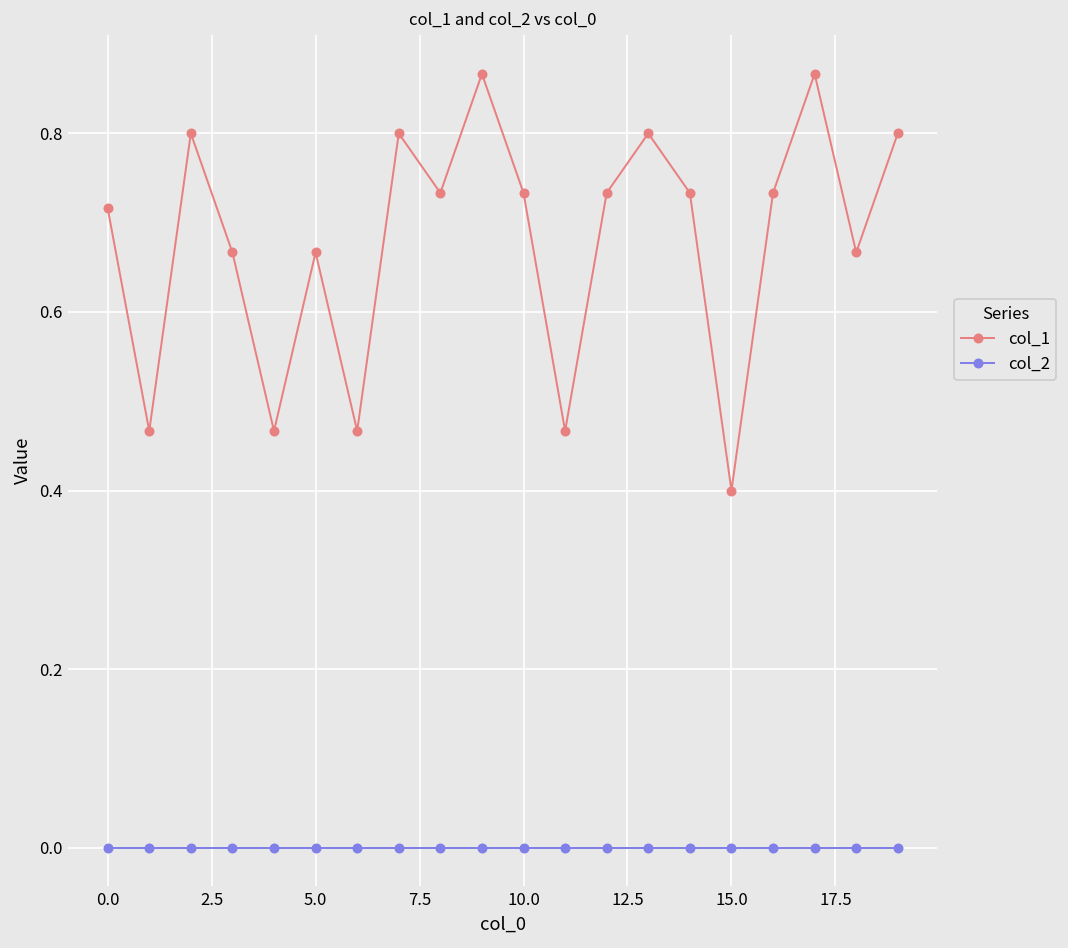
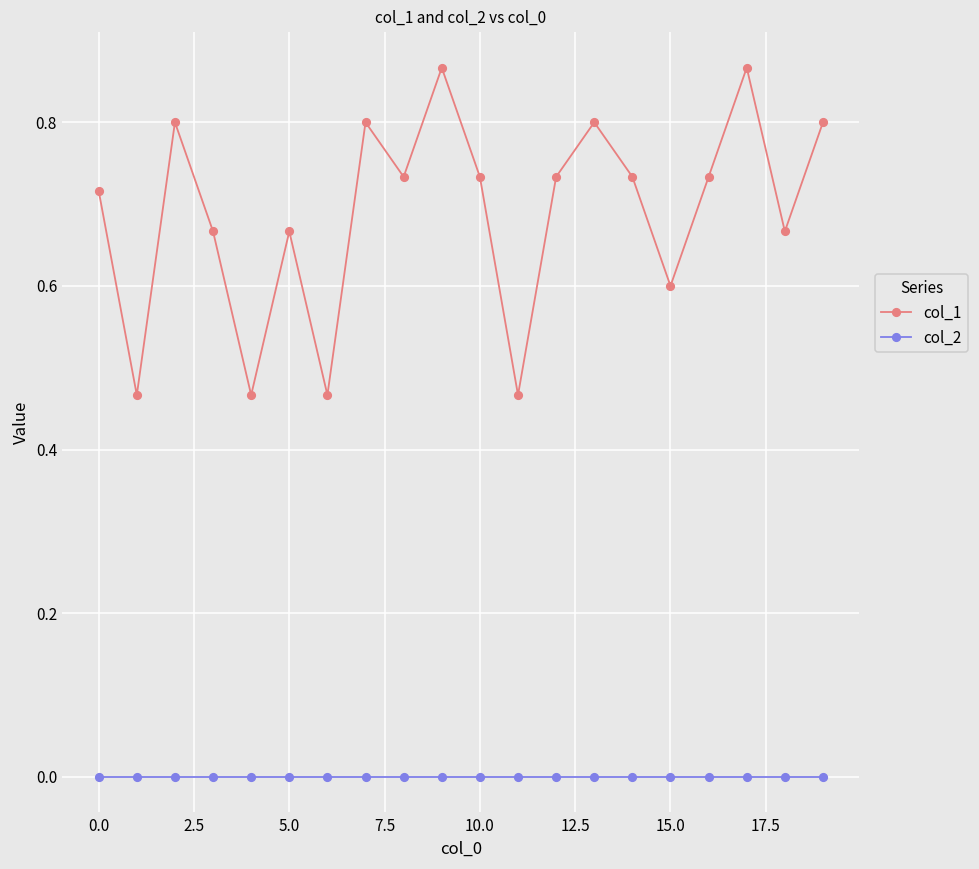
  {
    "col_1": {
      "0.0": 0.72,
      "5.0": 0.67,
      "10.0": 0.73,
-     "15.0": 0.4
+     "15.0": 0.6
    },
    "col_2": {
      "0.0": 0.0,
      "5.0": 0.0,
      "10.0": 0.0,
      "15.0": 0.0
    }
  }
